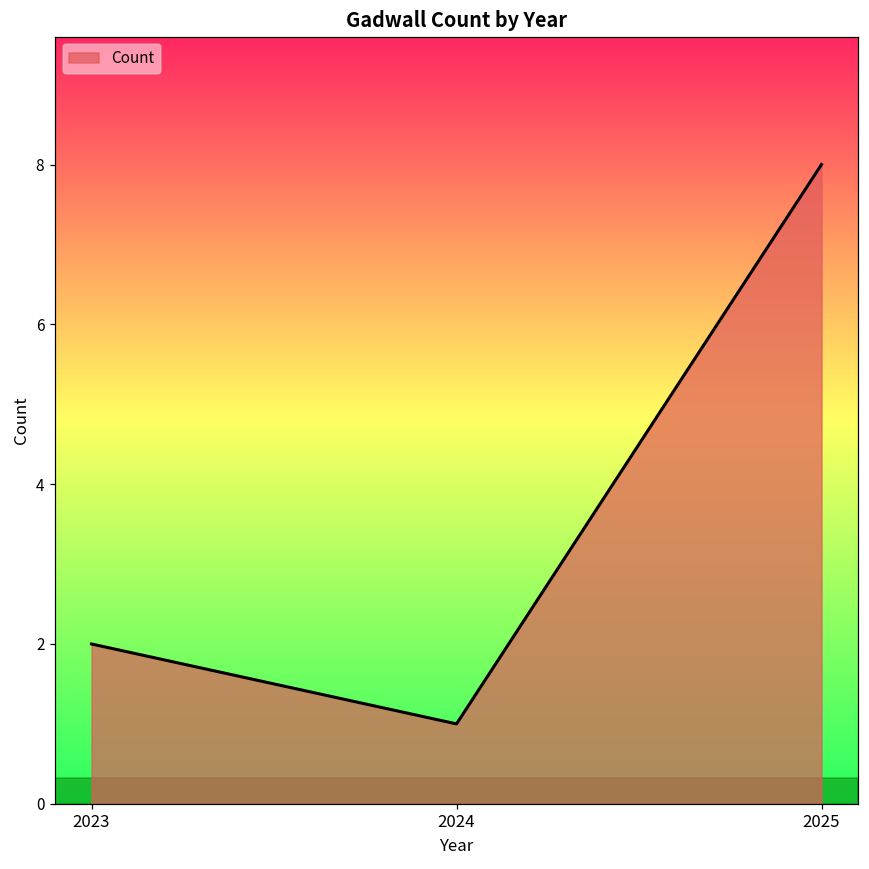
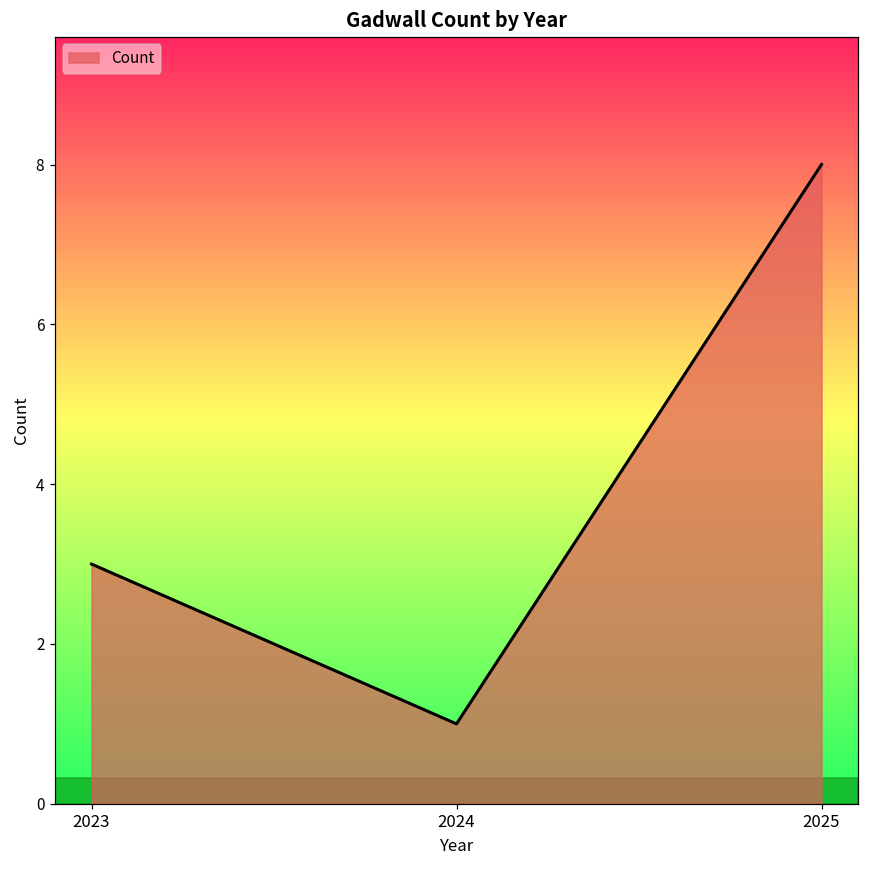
  {
-   "2023": 2,
+   "2023": 3,
    "2024": 1,
    "2025": 8
  }
